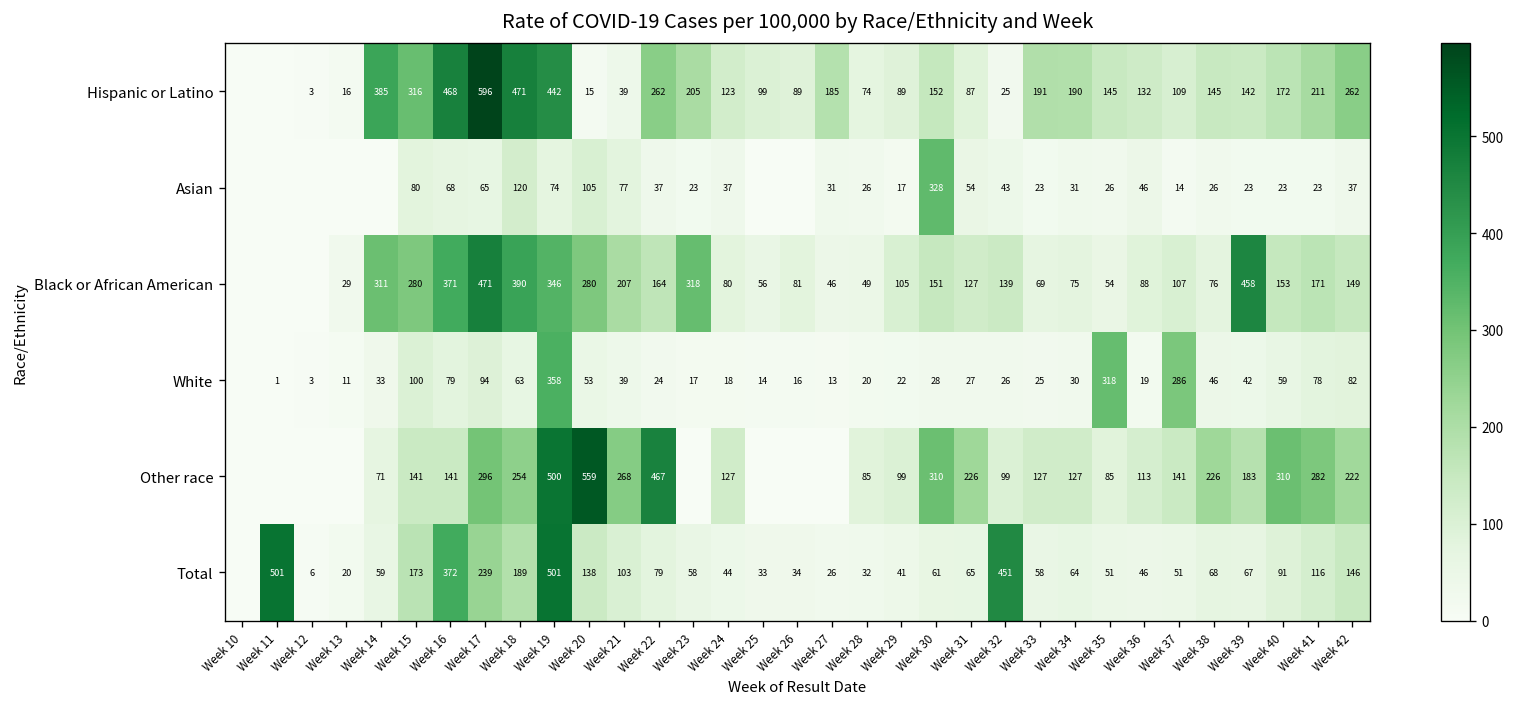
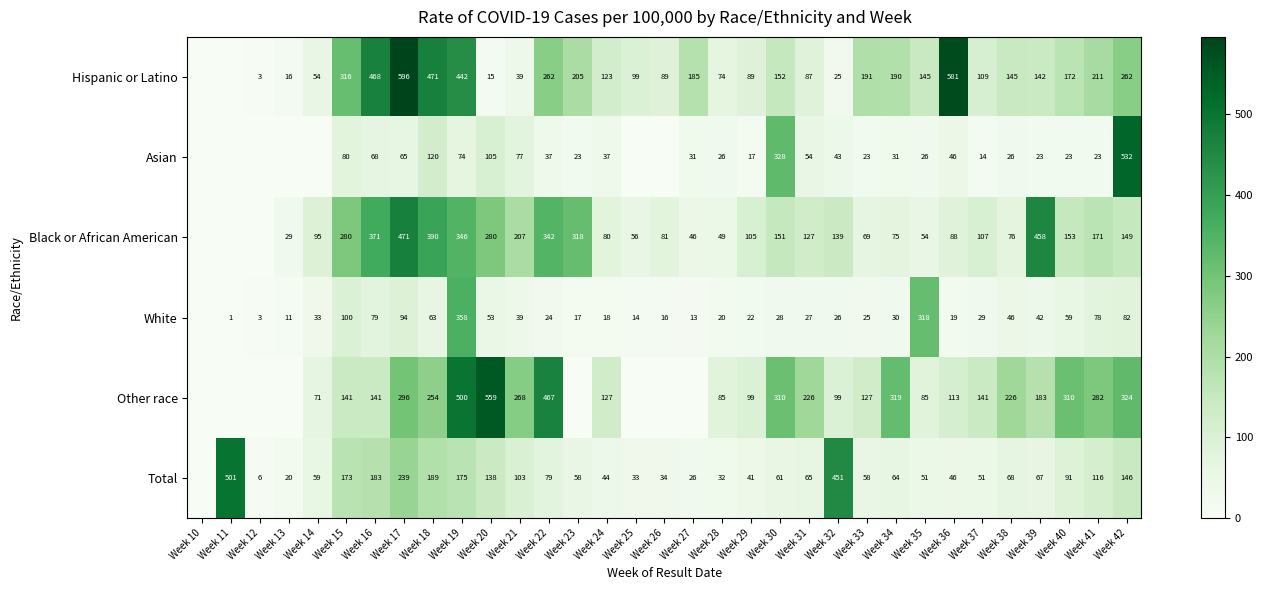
  {
    "Hispanic or Latino": {
      "Week 12": 3,
      "Week 13": 16,
-     "Week 14": 385,
+     "Week 14": 54,
      "Week 15": 316,
      "Week 16": 468,
      "Week 17": 596,
      "Week 18": 471,
      "Week 19": 442,
      "Week 20": 15,
      "Week 21": 39,
      "Week 22": 262,
      "Week 23": 205,
      "Week 24": 123,
      "Week 25": 99,
      "Week 26": 89,
      "Week 27": 185,
      "Week 28": 74,
      "Week 29": 89,
      "Week 30": 152,
      "Week 31": 87,
      "Week 32": 25,
      "Week 33": 191,
      "Week 34": 190,
      "Week 35": 145,
-     "Week 36": 132,
+     "Week 36": 581,
      "Week 37": 109,
      "Week 38": 145,
      "Week 39": 142,
      "Week 40": 172,
      "Week 41": 211,
      "Week 42": 262
    },
    "Asian": {
      "Week 15": 80,
      "Week 16": 68,
      "Week 17": 65,
      "Week 18": 120,
      "Week 19": 74,
      "Week 20": 105,
      "Week 21": 77,
      "Week 22": 37,
      "Week 23": 23,
      "Week 24": 37,
      "Week 27": 31,
      "Week 28": 26,
      "Week 29": 17,
      "Week 30": 328,
      "Week 31": 54,
      "Week 32": 43,
      "Week 33": 23,
      "Week 34": 31,
      "Week 35": 26,
      "Week 36": 46,
      "Week 37": 14,
      "Week 38": 26,
      "Week 39": 23,
      "Week 40": 23,
      "Week 41": 23,
-     "Week 42": 37
+     "Week 42": 532
    },
    "Black or African American": {
      "Week 13": 29,
-     "Week 14": 311,
+     "Week 14": 95,
      "Week 15": 280,
      "Week 16": 371,
      "Week 17": 471,
      "Week 18": 390,
      "Week 19": 346,
      "Week 20": 280,
      "Week 21": 207,
-     "Week 22": 164,
+     "Week 22": 342,
      "Week 23": 318,
      "Week 24": 80,
      "Week 25": 56,
      "Week 26": 81,
      "Week 27": 46,
      "Week 28": 49,
      "Week 29": 105,
      "Week 30": 151,
      "Week 31": 127,
      "Week 32": 139,
      "Week 33": 69,
      "Week 34": 75,
      "Week 35": 54,
      "Week 36": 88,
      "Week 37": 107,
      "Week 38": 76,
      "Week 39": 458,
      "Week 40": 153,
      "Week 41": 171,
      "Week 42": 149
    },
    "White": {
      "Week 11": 1,
      "Week 12": 3,
      "Week 13": 11,
      "Week 14": 33,
      "Week 15": 100,
      "Week 16": 79,
      "Week 17": 94,
      "Week 18": 63,
      "Week 19": 358,
      "Week 20": 53,
      "Week 21": 39,
      "Week 22": 24,
      "Week 23": 17,
      "Week 24": 18,
      "Week 25": 14,
      "Week 26": 16,
      "Week 27": 13,
      "Week 28": 20,
      "Week 29": 22,
      "Week 30": 28,
      "Week 31": 27,
      "Week 32": 26,
      "Week 33": 25,
      "Week 34": 30,
      "Week 35": 318,
      "Week 36": 19,
-     "Week 37": 286,
+     "Week 37": 29,
      "Week 38": 46,
      "Week 39": 42,
      "Week 40": 59,
      "Week 41": 78,
      "Week 42": 82
    },
    "Other race": {
      "Week 14": 71,
      "Week 15": 141,
      "Week 16": 141,
      "Week 17": 296,
      "Week 18": 254,
      "Week 19": 500,
      "Week 20": 559,
      "Week 21": 268,
      "Week 22": 467,
      "Week 24": 127,
      "Week 28": 85,
      "Week 29": 99,
      "Week 30": 310,
      "Week 31": 226,
      "Week 32": 99,
      "Week 33": 127,
-     "Week 34": 127,
+     "Week 34": 319,
      "Week 35": 85,
      "Week 36": 113,
      "Week 37": 141,
      "Week 38": 226,
      "Week 39": 183,
      "Week 40": 310,
      "Week 41": 282,
-     "Week 42": 222
+     "Week 42": 324
    },
    "Total": {
      "Week 11": 501,
      "Week 12": 6,
      "Week 13": 20,
      "Week 14": 59,
      "Week 15": 173,
-     "Week 16": 372,
+     "Week 16": 183,
      "Week 17": 239,
      "Week 18": 189,
-     "Week 19": 501,
+     "Week 19": 175,
      "Week 20": 138,
      "Week 21": 103,
      "Week 22": 79,
      "Week 23": 58,
      "Week 24": 44,
      "Week 25": 33,
      "Week 26": 34,
      "Week 27": 26,
      "Week 28": 32,
      "Week 29": 41,
      "Week 30": 61,
      "Week 31": 65,
      "Week 32": 451,
      "Week 33": 58,
      "Week 34": 64,
      "Week 35": 51,
      "Week 36": 46,
      "Week 37": 51,
      "Week 38": 68,
      "Week 39": 67,
      "Week 40": 91,
      "Week 41": 116,
      "Week 42": 146
    }
  }
